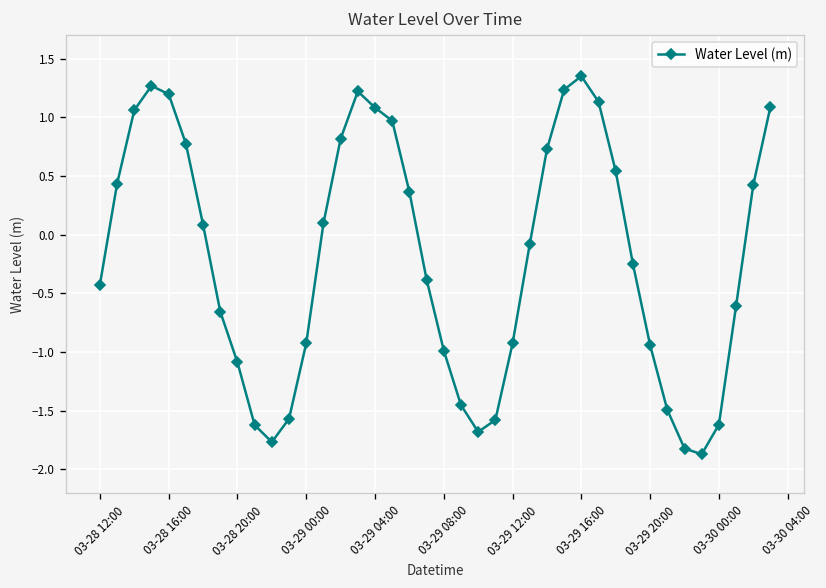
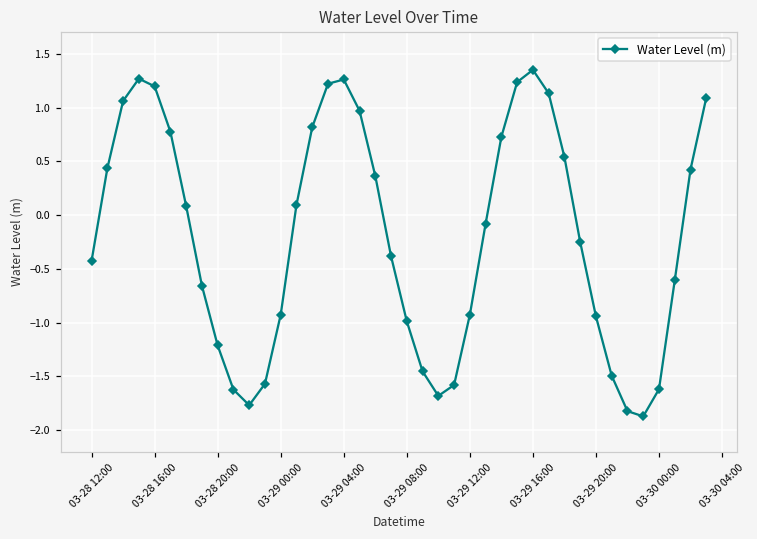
  {
    "03-28 12:00": -0.4,
    "03-28 16:00": 1.2,
-   "03-28 20:00": -1.1,
+   "03-28 20:00": -1.2,
    "03-29 00:00": -0.9,
-   "03-29 04:00": 1.1,
+   "03-29 04:00": 1.3,
    "03-29 08:00": -1.0,
    "03-29 12:00": -0.9,
    "03-29 16:00": 1.4,
    "03-29 20:00": -0.9,
    "03-30 00:00": -1.6
  }
